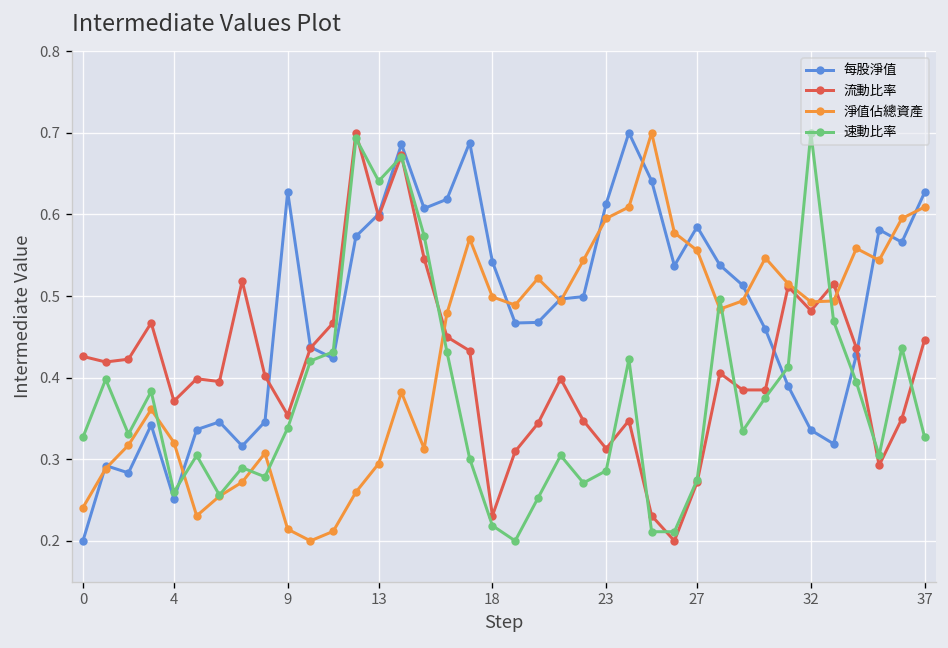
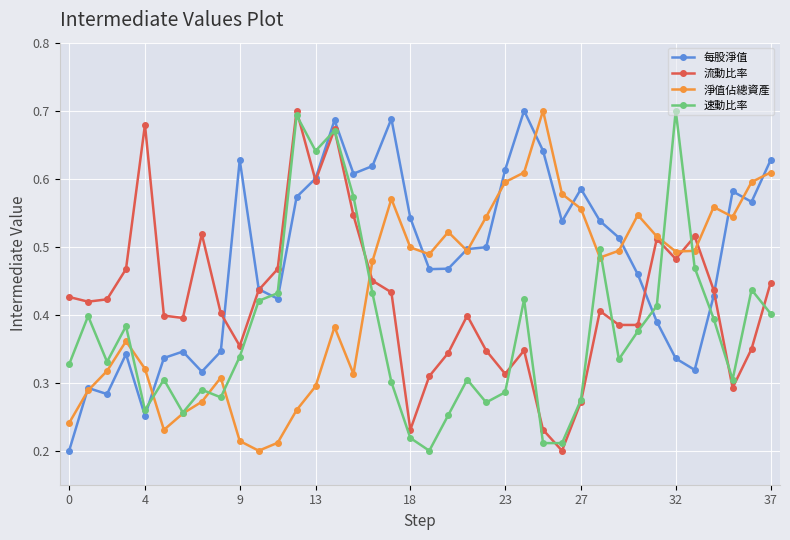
  {
    "每股淨值": {
      "0": 0.20,
      "4": 0.25,
      "9": 0.63,
      "18": 0.54,
      "23": 0.61,
      "27": 0.58,
      "32": 0.34,
      "37": 0.63
    },
    "流動比率": {
      "0": 0.43,
-     "4": 0.37,
+     "4": 0.68,
      "9": 0.35,
      "18": 0.23,
      "23": 0.31,
      "32": 0.48,
      "37": 0.45
    },
    "淨值佔總資產": {
      "0": 0.24,
      "4": 0.32,
      "9": 0.21,
      "13": 0.29,
      "18": 0.50,
      "23": 0.60,
      "27": 0.56,
      "32": 0.49,
      "37": 0.61
    },
    "速動比率": {
      "0": 0.33,
      "4": 0.26,
      "9": 0.34,
      "13": 0.64,
      "18": 0.22,
      "23": 0.29,
-     "37": 0.33
+     "37": 0.40
    }
  }
